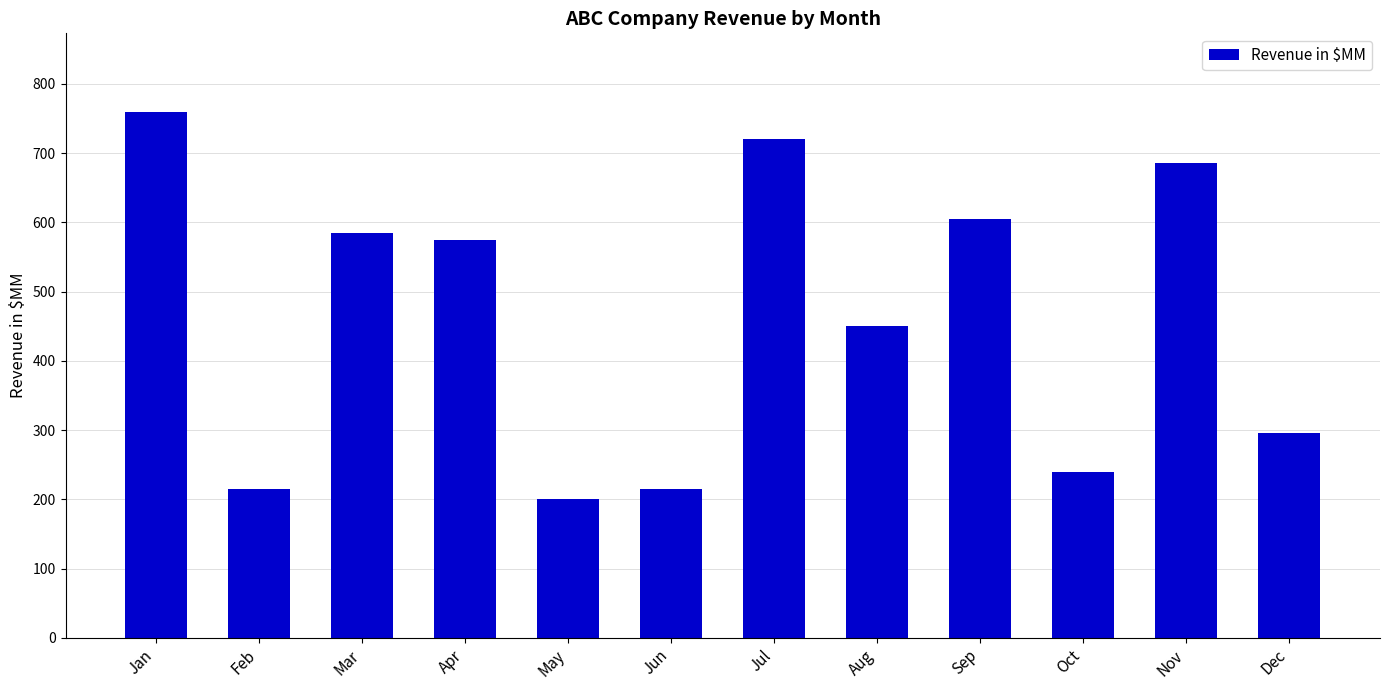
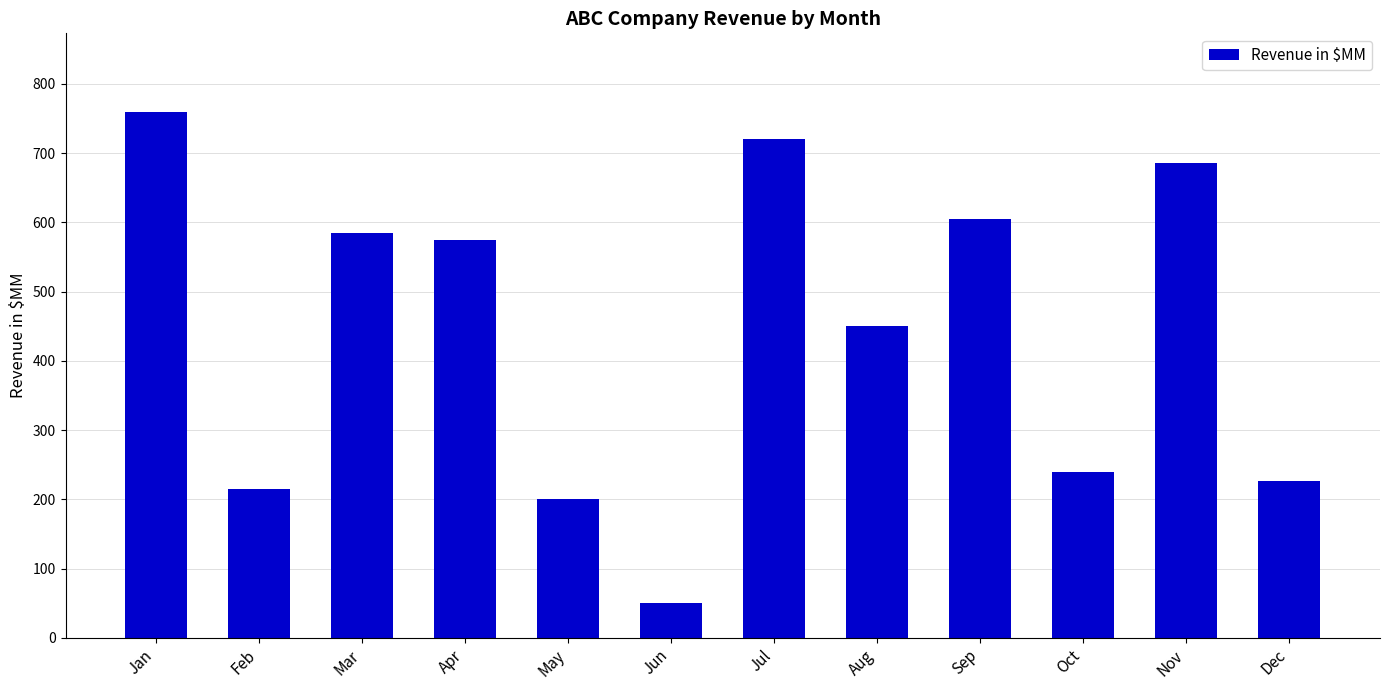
  {
    "Jan": 760,
    "Feb": 220,
    "Mar": 590,
    "Apr": 580,
    "May": 200,
-   "Jun": 220,
+   "Jun": 50,
    "Jul": 720,
    "Aug": 450,
    "Sep": 610,
    "Oct": 240,
    "Nov": 690,
-   "Dec": 300
+   "Dec": 230
  }
